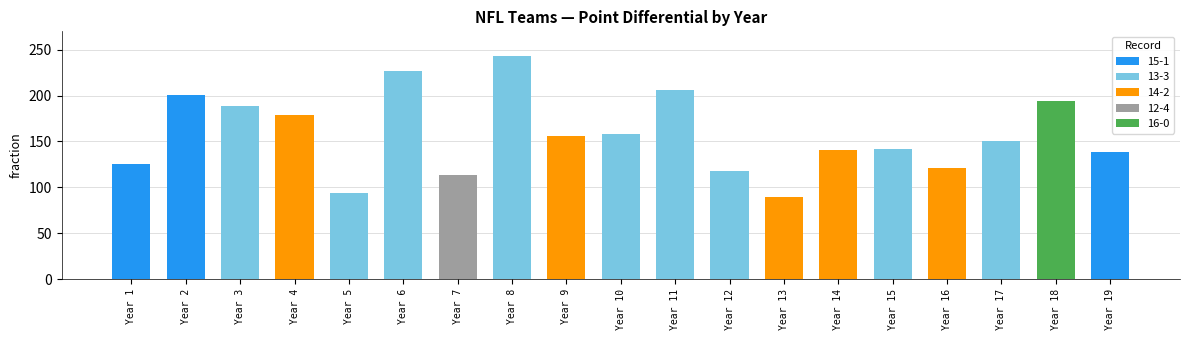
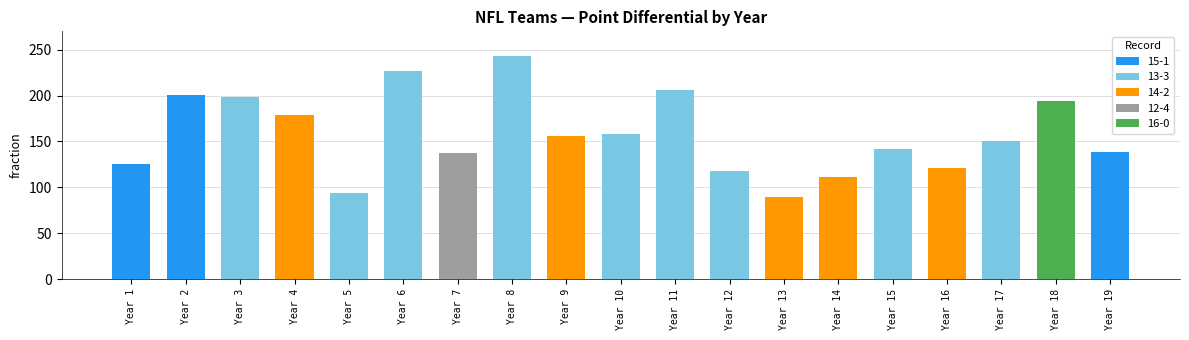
  {
    "Year 1": 130,
    "Year 2": 200,
-   "Year 3": 190,
+   "Year 3": 200,
    "Year 4": 180,
    "Year 5": 90,
    "Year 6": 230,
-   "Year 7": 110,
+   "Year 7": 140,
    "Year 8": 240,
    "Year 9": 160,
    "Year 10": 160,
    "Year 11": 210,
    "Year 12": 120,
    "Year 13": 90,
-   "Year 14": 140,
+   "Year 14": 110,
    "Year 15": 140,
    "Year 16": 120,
    "Year 17": 150,
    "Year 18": 190,
    "Year 19": 140
  }
